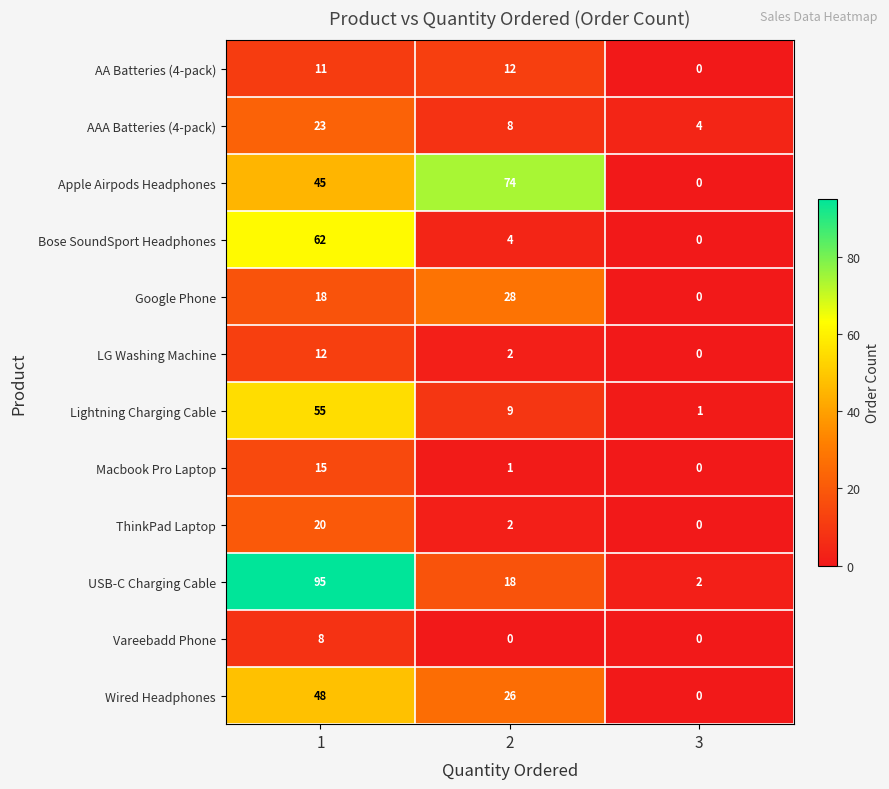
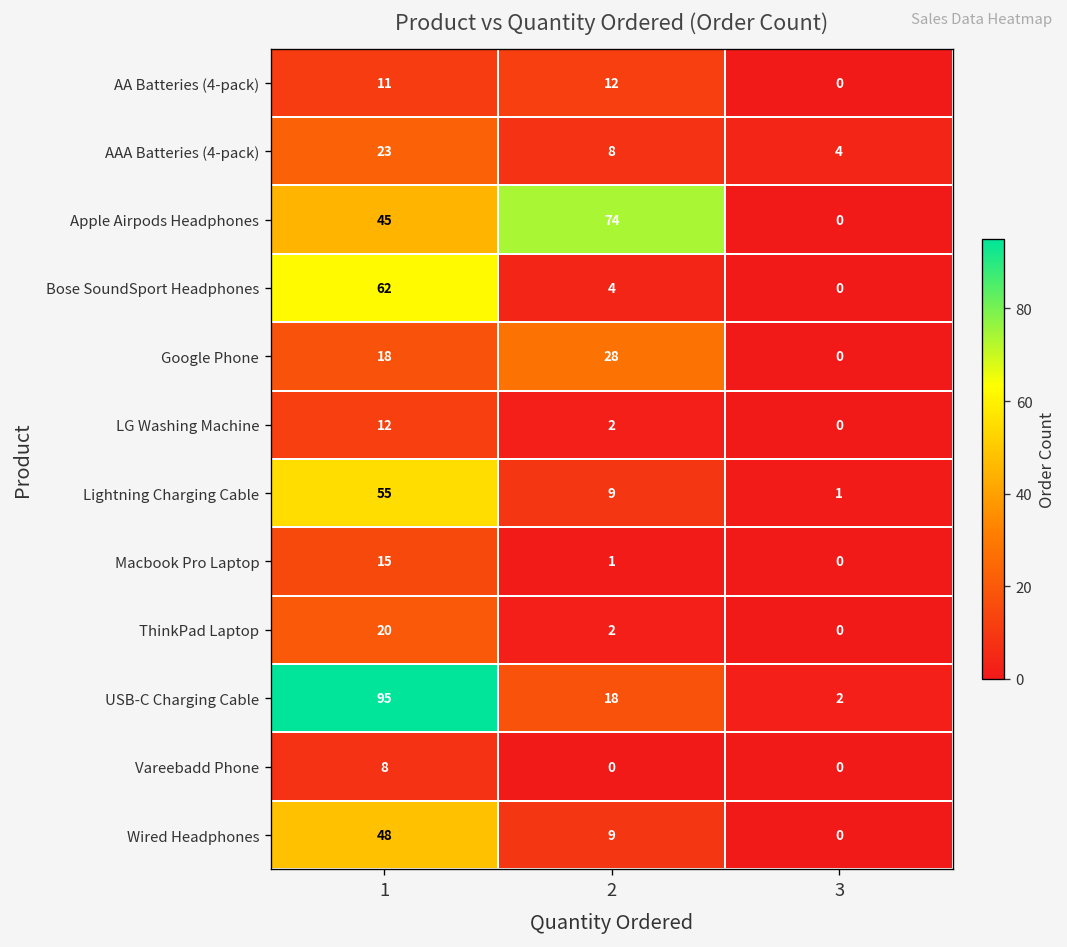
  {
    "AA Batteries (4-pack)": {
      "1": 11,
      "2": 12,
      "3": 0
    },
    "AAA Batteries (4-pack)": {
      "1": 23,
      "2": 8,
      "3": 4
    },
    "Apple Airpods Headphones": {
      "1": 45,
      "2": 74,
      "3": 0
    },
    "Bose SoundSport Headphones": {
      "1": 62,
      "2": 4,
      "3": 0
    },
    "Google Phone": {
      "1": 18,
      "2": 28,
      "3": 0
    },
    "LG Washing Machine": {
      "1": 12,
      "2": 2,
      "3": 0
    },
    "Lightning Charging Cable": {
      "1": 55,
      "2": 9,
      "3": 1
    },
    "Macbook Pro Laptop": {
      "1": 15,
      "2": 1,
      "3": 0
    },
    "ThinkPad Laptop": {
      "1": 20,
      "2": 2,
      "3": 0
    },
    "USB-C Charging Cable": {
      "1": 95,
      "2": 18,
      "3": 2
    },
    "Vareebadd Phone": {
      "1": 8,
      "2": 0,
      "3": 0
    },
    "Wired Headphones": {
      "1": 48,
-     "2": 26,
+     "2": 9,
      "3": 0
    }
  }
